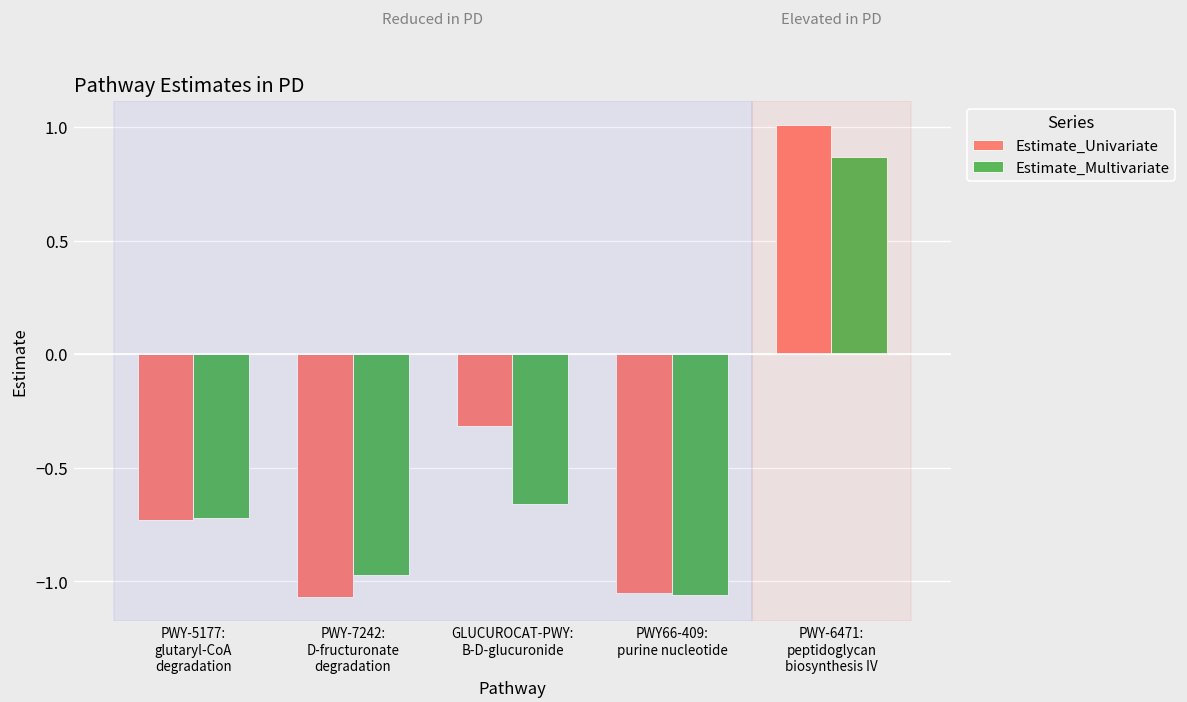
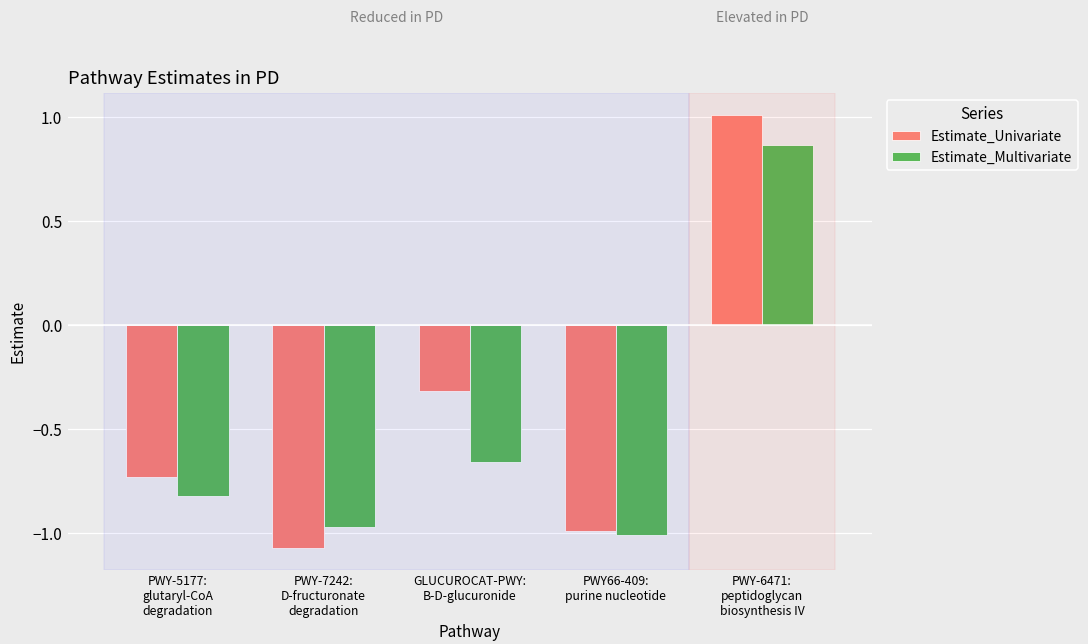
  {
    "Estimate_Univariate": {
      "PWY-5177: glutaryl-CoA degradation": -0.73,
      "PWY-7242: D-fructuronate degradation": -1.07,
      "GLUCUROCAT-PWY: B-D-glucuronide": -0.32,
-     "PWY66-409: purine nucleotide": -1.05,
+     "PWY66-409: purine nucleotide": -0.99,
      "PWY-6471: peptidoglycan biosynthesis IV": 1.01
    },
    "Estimate_Multivariate": {
-     "PWY-5177: glutaryl-CoA degradation": -0.72,
+     "PWY-5177: glutaryl-CoA degradation": -0.82,
      "PWY-7242: D-fructuronate degradation": -0.97,
      "GLUCUROCAT-PWY: B-D-glucuronide": -0.66,
-     "PWY66-409: purine nucleotide": -1.06,
+     "PWY66-409: purine nucleotide": -1.01,
      "PWY-6471: peptidoglycan biosynthesis IV": 0.87
    }
  }
